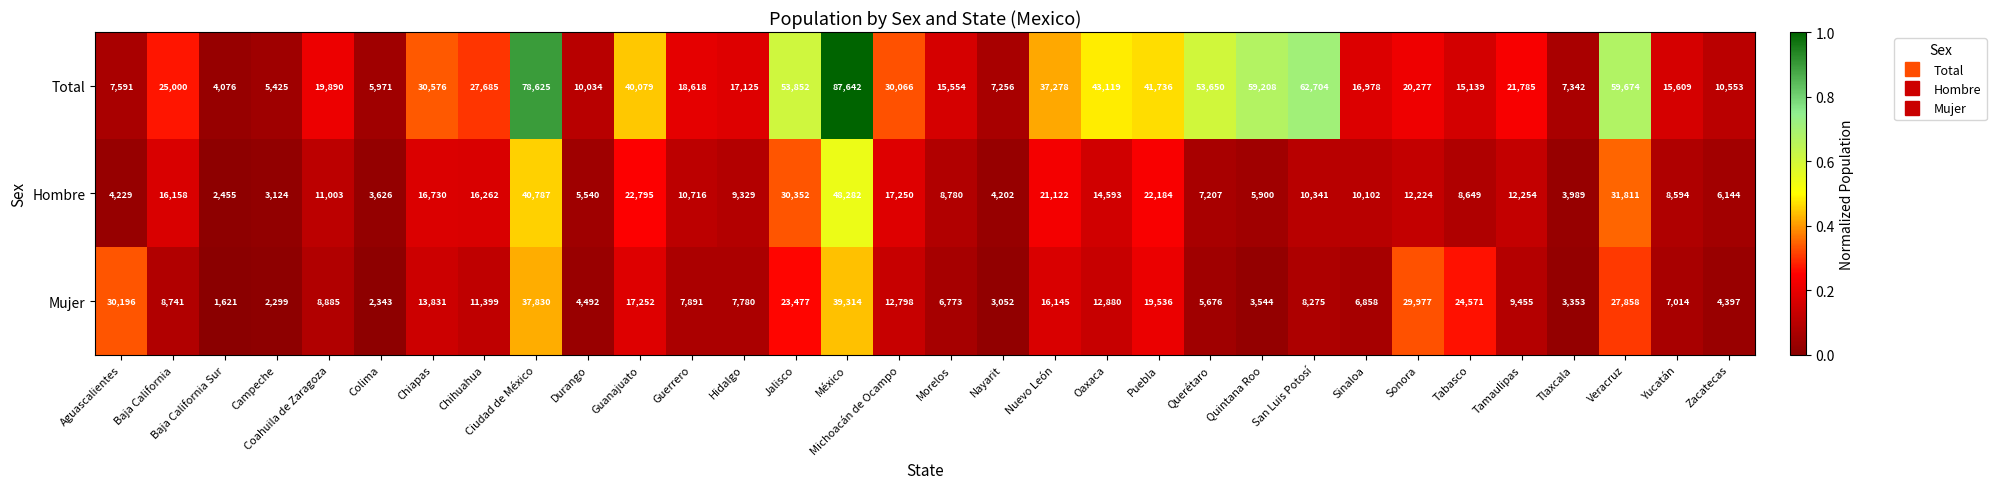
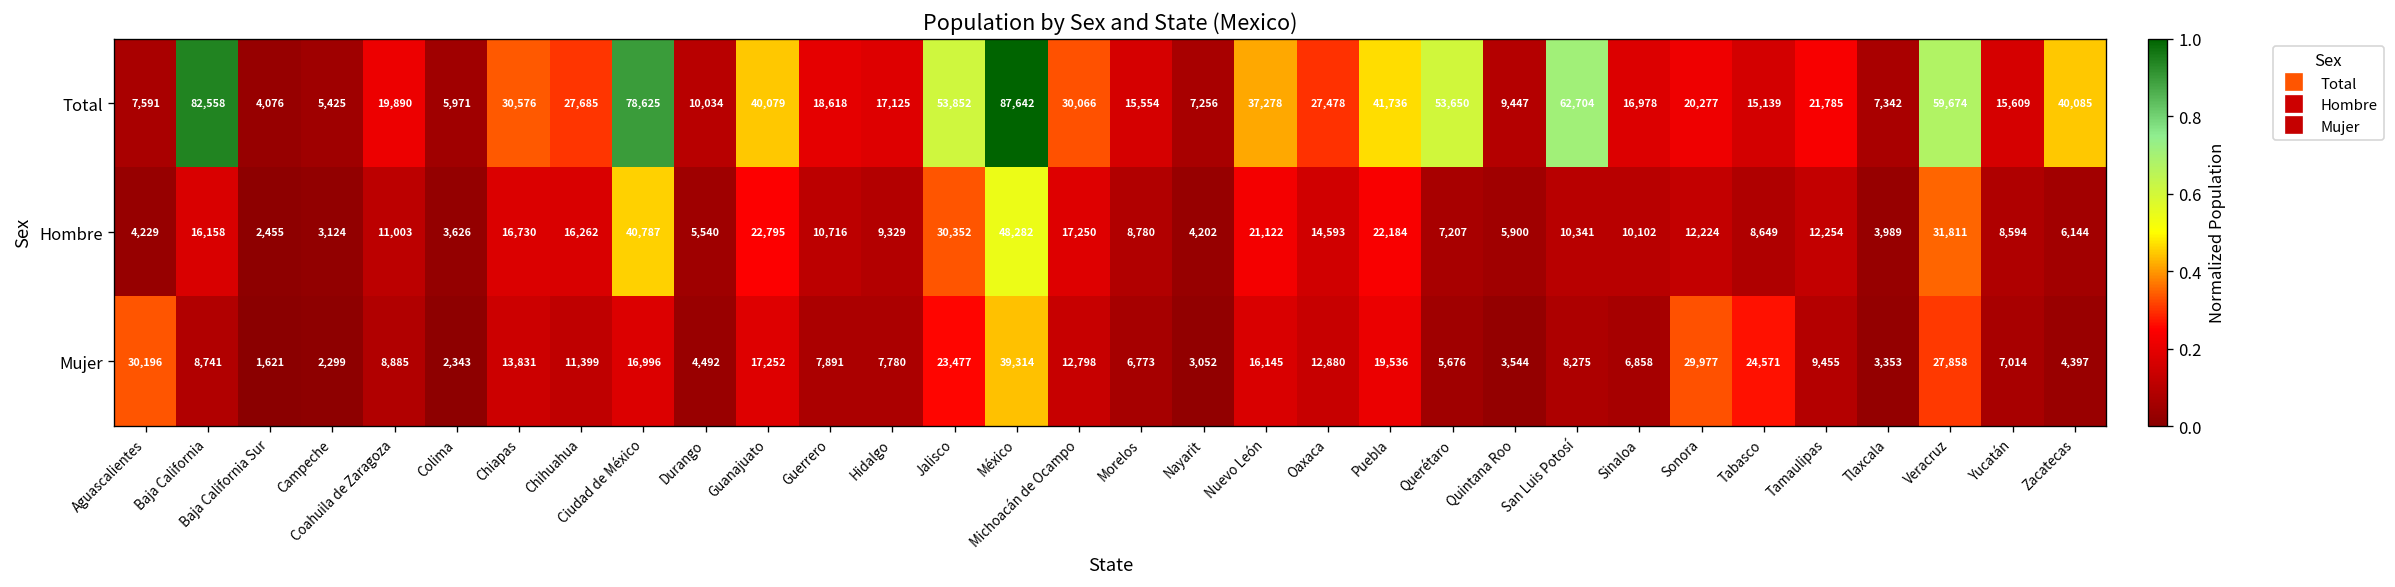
  {
    "Total": {
      "Aguascalientes": "7,591",
-     "Baja California": "25,000",
+     "Baja California": "82,558",
      "Baja California Sur": "4,076",
      "Campeche": "5,425",
      "Coahuila de Zaragoza": "19,890",
      "Colima": "5,971",
      "Chiapas": "30,576",
      "Chihuahua": "27,685",
      "Ciudad de México": "78,625",
      "Durango": "10,034",
      "Guanajuato": "40,079",
      "Guerrero": "18,618",
      "Hidalgo": "17,125",
      "Jalisco": "53,852",
      "México": "87,642",
      "Michoacán de Ocampo": "30,066",
      "Morelos": "15,554",
      "Nayarit": "7,256",
      "Nuevo León": "37,278",
-     "Oaxaca": "43,119",
+     "Oaxaca": "27,478",
      "Puebla": "41,736",
      "Querétaro": "53,650",
-     "Quintana Roo": "59,208",
+     "Quintana Roo": "9,447",
      "San Luis Potosí": "62,704",
      "Sinaloa": "16,978",
      "Sonora": "20,277",
      "Tabasco": "15,139",
      "Tamaulipas": "21,785",
      "Tlaxcala": "7,342",
      "Veracruz": "59,674",
      "Yucatán": "15,609",
-     "Zacatecas": "10,553"
+     "Zacatecas": "40,085"
    },
    "Hombre": {
      "Aguascalientes": "4,229",
      "Baja California": "16,158",
      "Baja California Sur": "2,455",
      "Campeche": "3,124",
      "Coahuila de Zaragoza": "11,003",
      "Colima": "3,626",
      "Chiapas": "16,730",
      "Chihuahua": "16,262",
      "Ciudad de México": "40,787",
      "Durango": "5,540",
      "Guanajuato": "22,795",
      "Guerrero": "10,716",
      "Hidalgo": "9,329",
      "Jalisco": "30,352",
      "México": "48,282",
      "Michoacán de Ocampo": "17,250",
      "Morelos": "8,780",
      "Nayarit": "4,202",
      "Nuevo León": "21,122",
      "Oaxaca": "14,593",
      "Puebla": "22,184",
      "Querétaro": "7,207",
      "Quintana Roo": "5,900",
      "San Luis Potosí": "10,341",
      "Sinaloa": "10,102",
      "Sonora": "12,224",
      "Tabasco": "8,649",
      "Tamaulipas": "12,254",
      "Tlaxcala": "3,989",
      "Veracruz": "31,811",
      "Yucatán": "8,594",
      "Zacatecas": "6,144"
    },
    "Mujer": {
      "Aguascalientes": "30,196",
      "Baja California": "8,741",
      "Baja California Sur": "1,621",
      "Campeche": "2,299",
      "Coahuila de Zaragoza": "8,885",
      "Colima": "2,343",
      "Chiapas": "13,831",
      "Chihuahua": "11,399",
-     "Ciudad de México": "37,830",
+     "Ciudad de México": "16,996",
      "Durango": "4,492",
      "Guanajuato": "17,252",
      "Guerrero": "7,891",
      "Hidalgo": "7,780",
      "Jalisco": "23,477",
      "México": "39,314",
      "Michoacán de Ocampo": "12,798",
      "Morelos": "6,773",
      "Nayarit": "3,052",
      "Nuevo León": "16,145",
      "Oaxaca": "12,880",
      "Puebla": "19,536",
      "Querétaro": "5,676",
      "Quintana Roo": "3,544",
      "San Luis Potosí": "8,275",
      "Sinaloa": "6,858",
      "Sonora": "29,977",
      "Tabasco": "24,571",
      "Tamaulipas": "9,455",
      "Tlaxcala": "3,353",
      "Veracruz": "27,858",
      "Yucatán": "7,014",
      "Zacatecas": "4,397"
    }
  }
